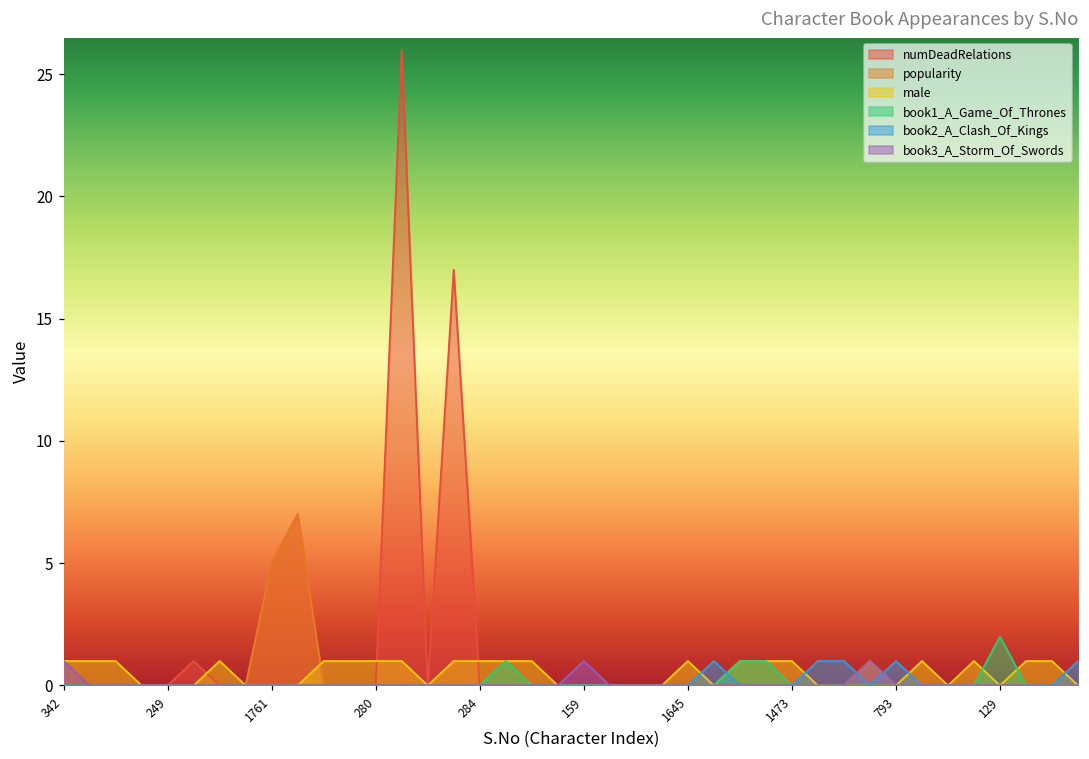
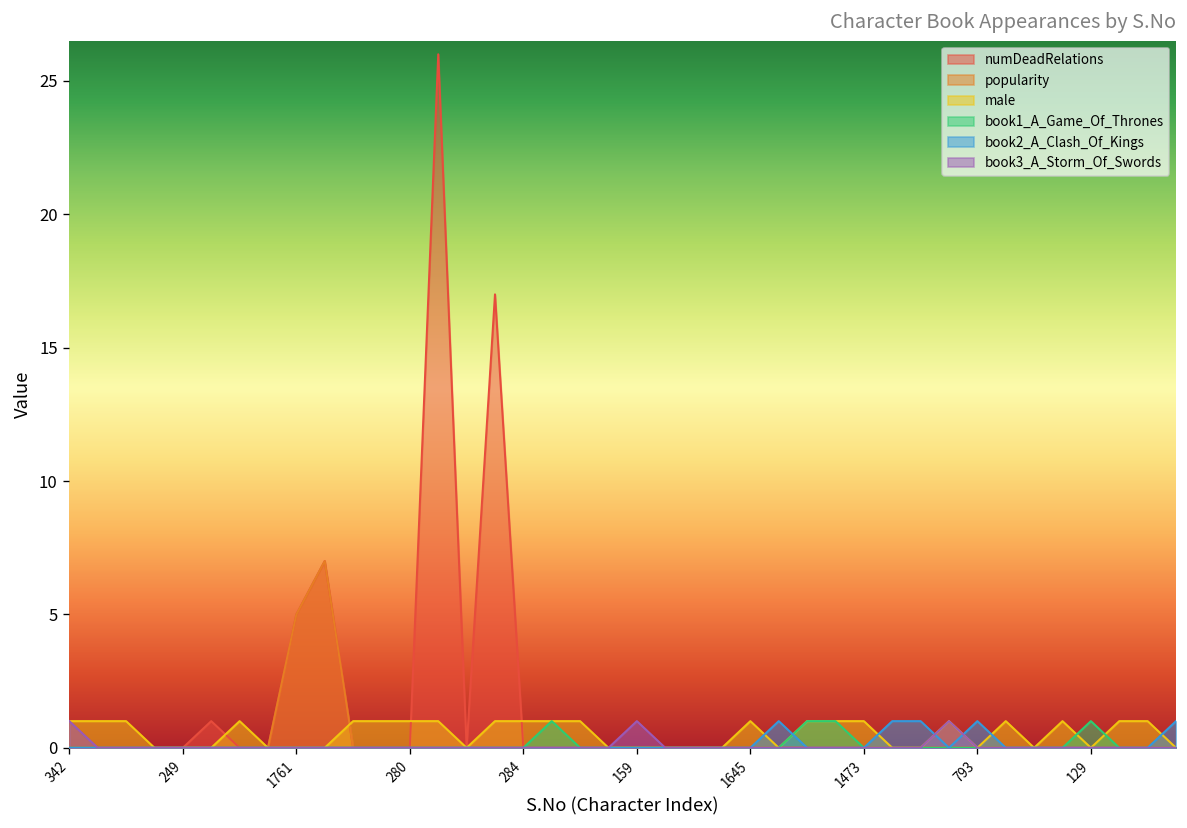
  {
    "book1_A_Game_Of_Thrones": {
-     "129": 2
+     "129": 1
    },
    "book2_A_Clash_Of_Kings": {
      "793": 1
    },
    "book3_A_Storm_Of_Swords": {
      "159": 1
    }
  }
